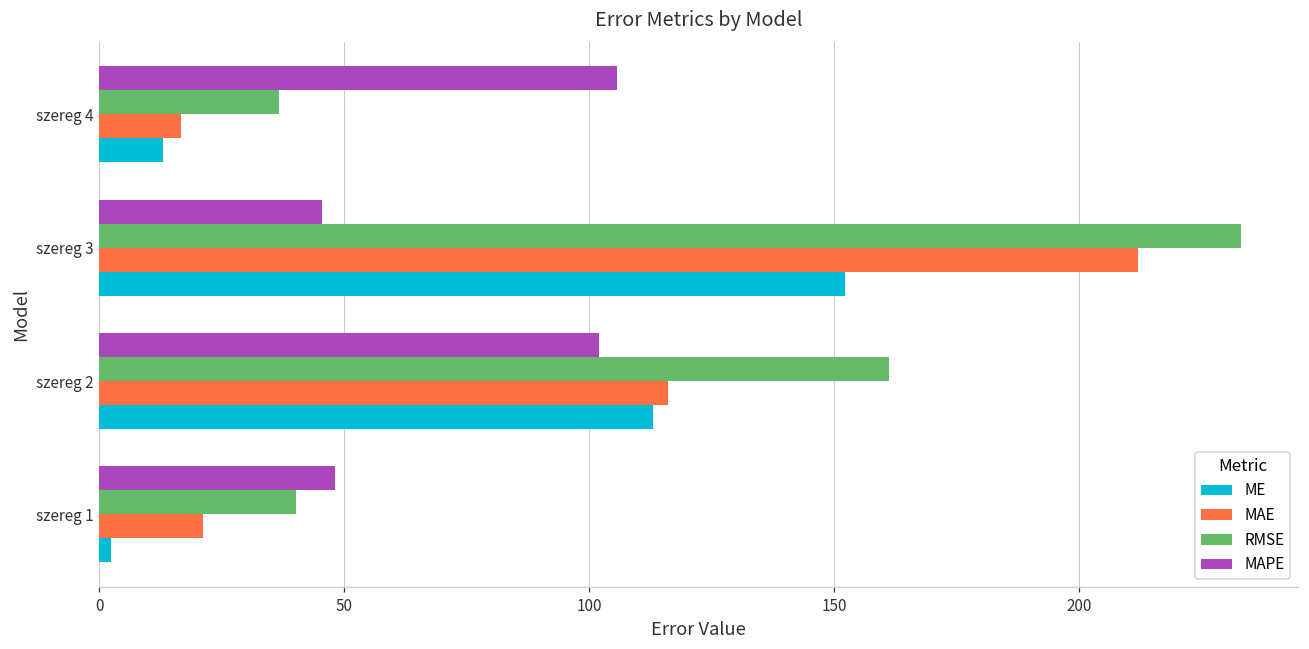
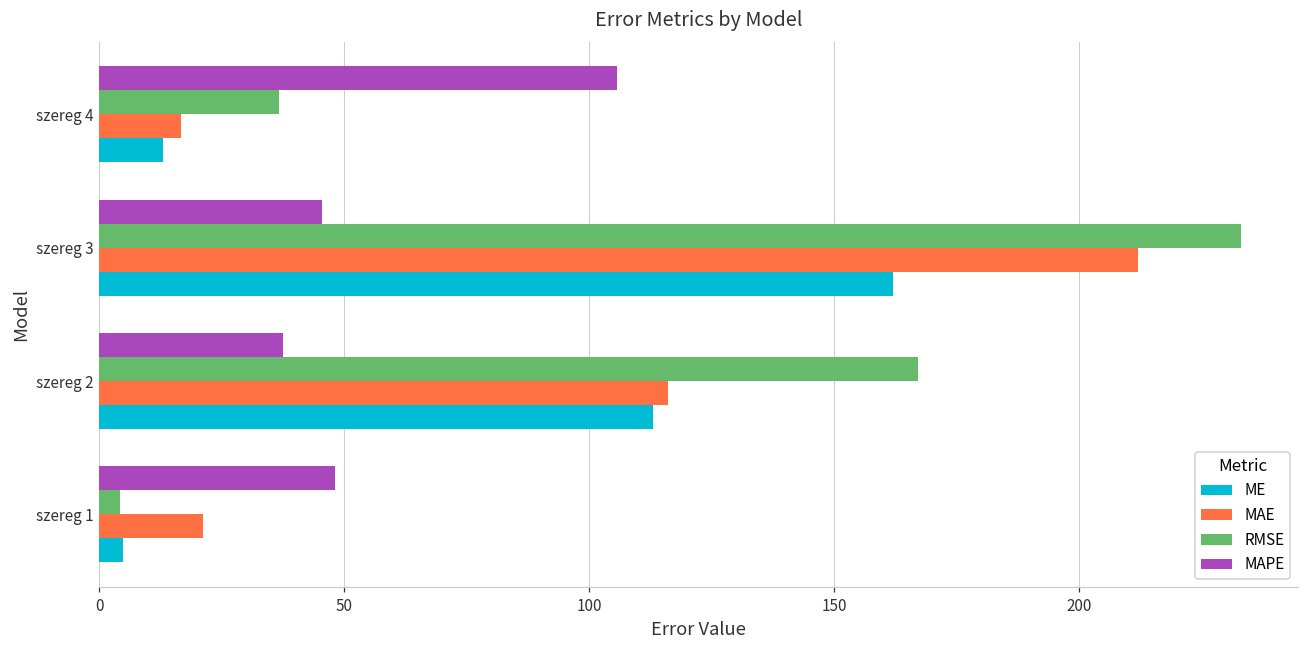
  {
    "ME": {
      "szereg 4": 13,
-     "szereg 3": 152,
+     "szereg 3": 162,
      "szereg 2": 113,
-     "szereg 1": 2
+     "szereg 1": 5
    },
    "MAE": {
      "szereg 4": 17,
      "szereg 3": 212,
      "szereg 2": 116,
      "szereg 1": 21
    },
    "RMSE": {
      "szereg 4": 37,
      "szereg 3": 233,
-     "szereg 2": 161,
-     "szereg 1": 40
+     "szereg 2": 167,
+     "szereg 1": 4
    },
    "MAPE": {
      "szereg 4": 106,
      "szereg 3": 45,
-     "szereg 2": 102,
+     "szereg 2": 37,
      "szereg 1": 48
    }
  }
